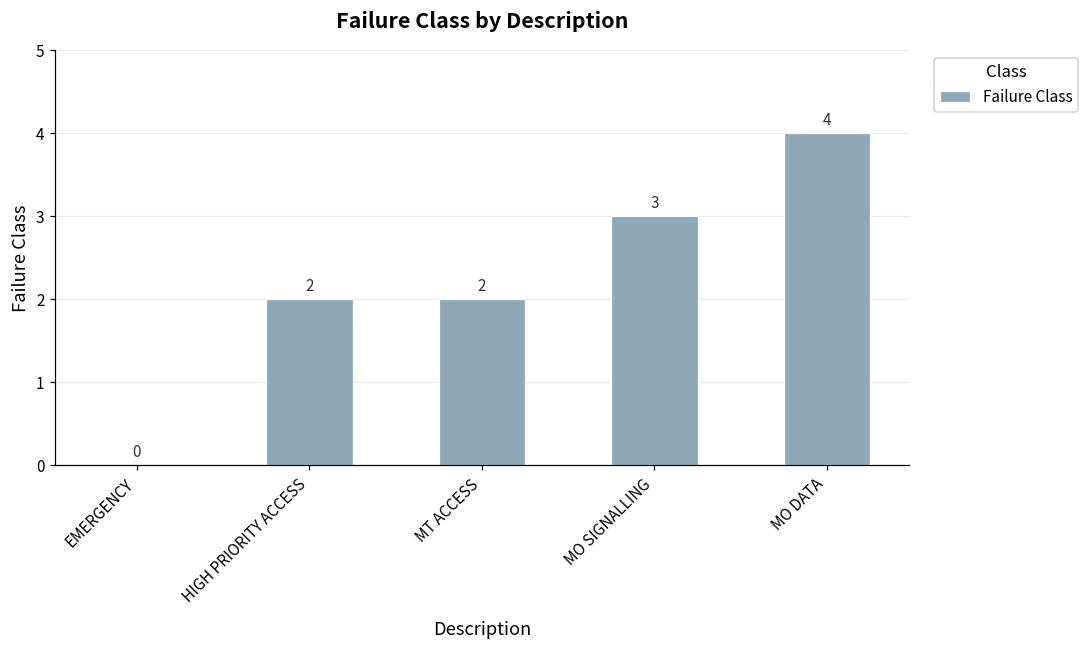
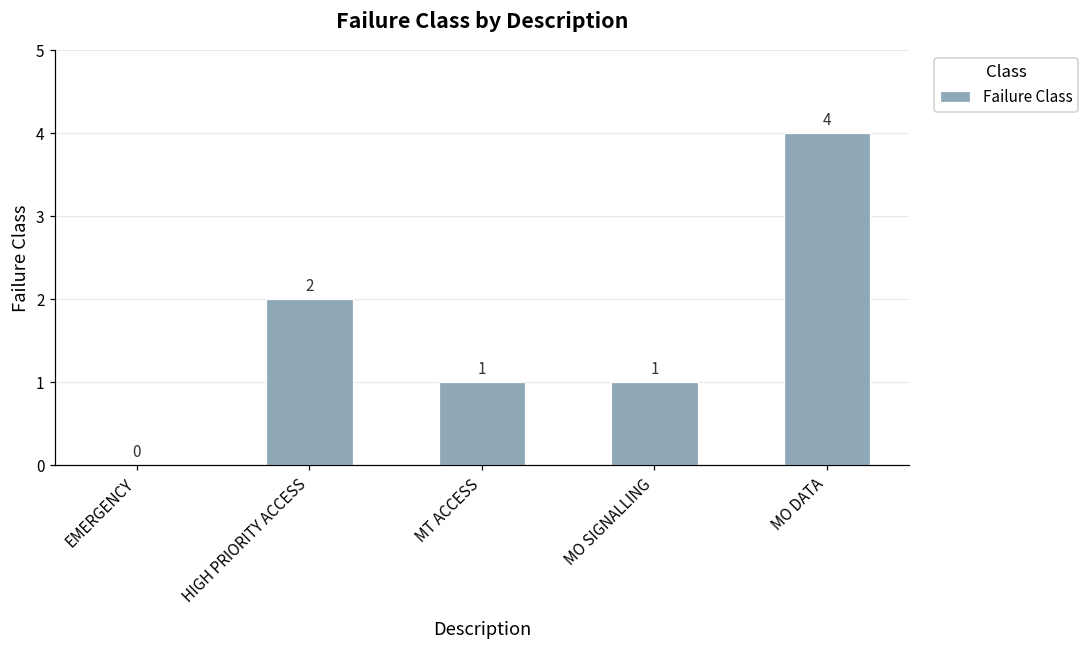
  {
    "EMERGENCY": 0,
    "HIGH PRIORITY ACCESS": 2,
-   "MT ACCESS": 2,
-   "MO SIGNALLING": 3,
+   "MT ACCESS": 1,
+   "MO SIGNALLING": 1,
    "MO DATA": 4
  }
